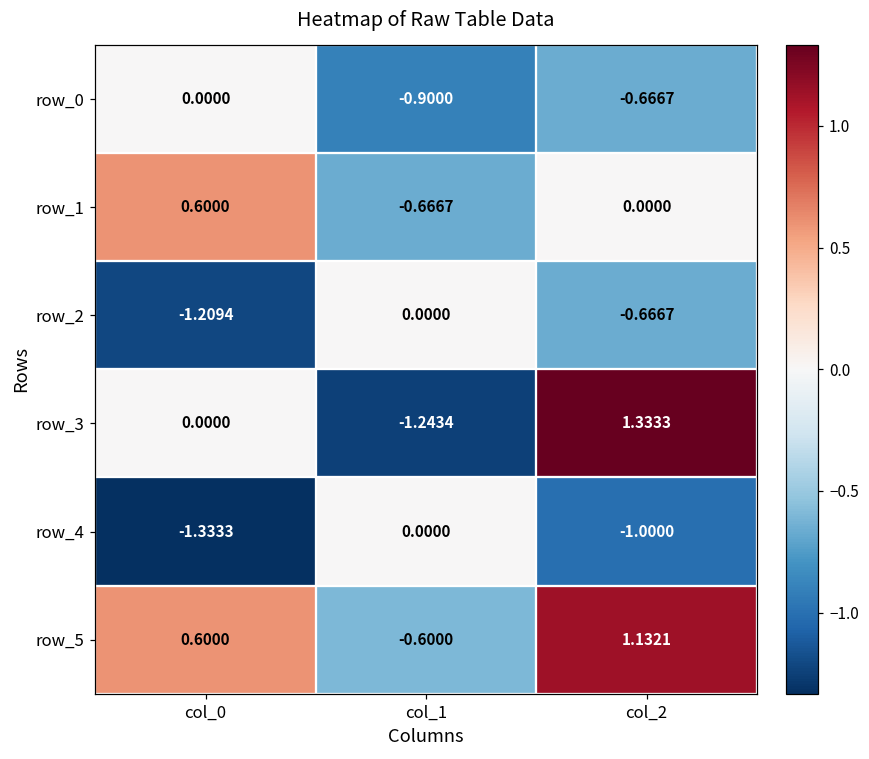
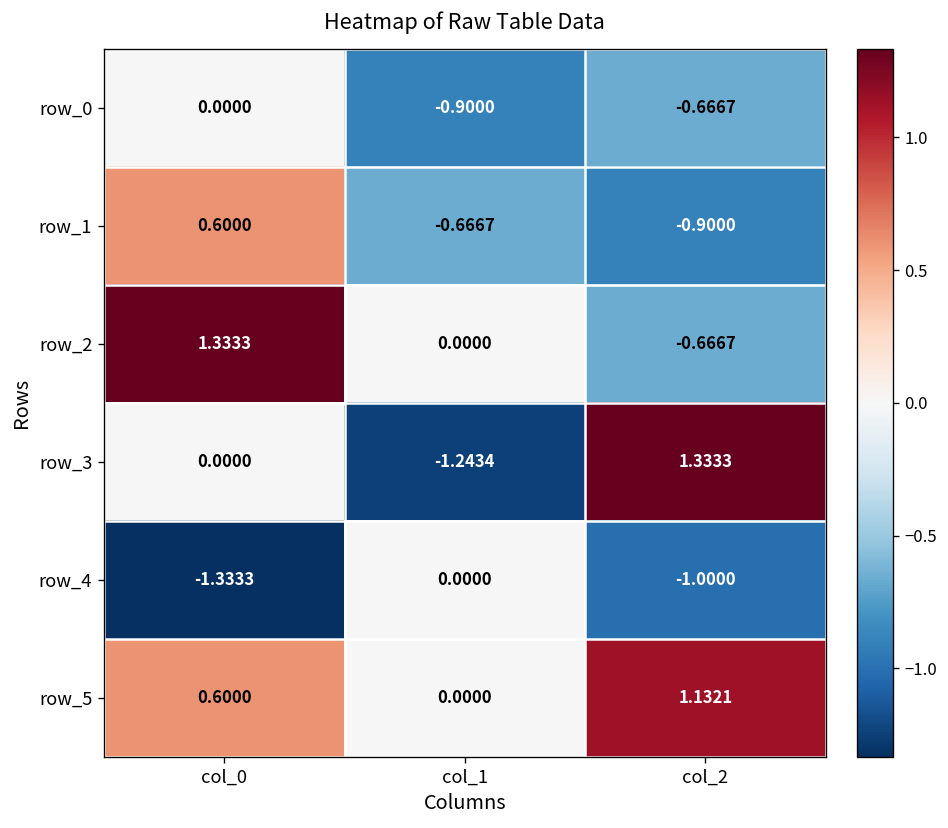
  {
    "row_0": {
      "col_0": 0.0000,
      "col_1": -0.9000,
      "col_2": -0.6667
    },
    "row_1": {
      "col_0": 0.6000,
      "col_1": -0.6667,
-     "col_2": 0.0000
+     "col_2": -0.9000
    },
    "row_2": {
-     "col_0": -1.2094,
+     "col_0": 1.3333,
      "col_1": 0.0000,
      "col_2": -0.6667
    },
    "row_3": {
      "col_0": 0.0000,
      "col_1": -1.2434,
      "col_2": 1.3333
    },
    "row_4": {
      "col_0": -1.3333,
      "col_1": 0.0000,
      "col_2": -1.0000
    },
    "row_5": {
      "col_0": 0.6000,
-     "col_1": -0.6000,
+     "col_1": 0.0000,
      "col_2": 1.1321
    }
  }
